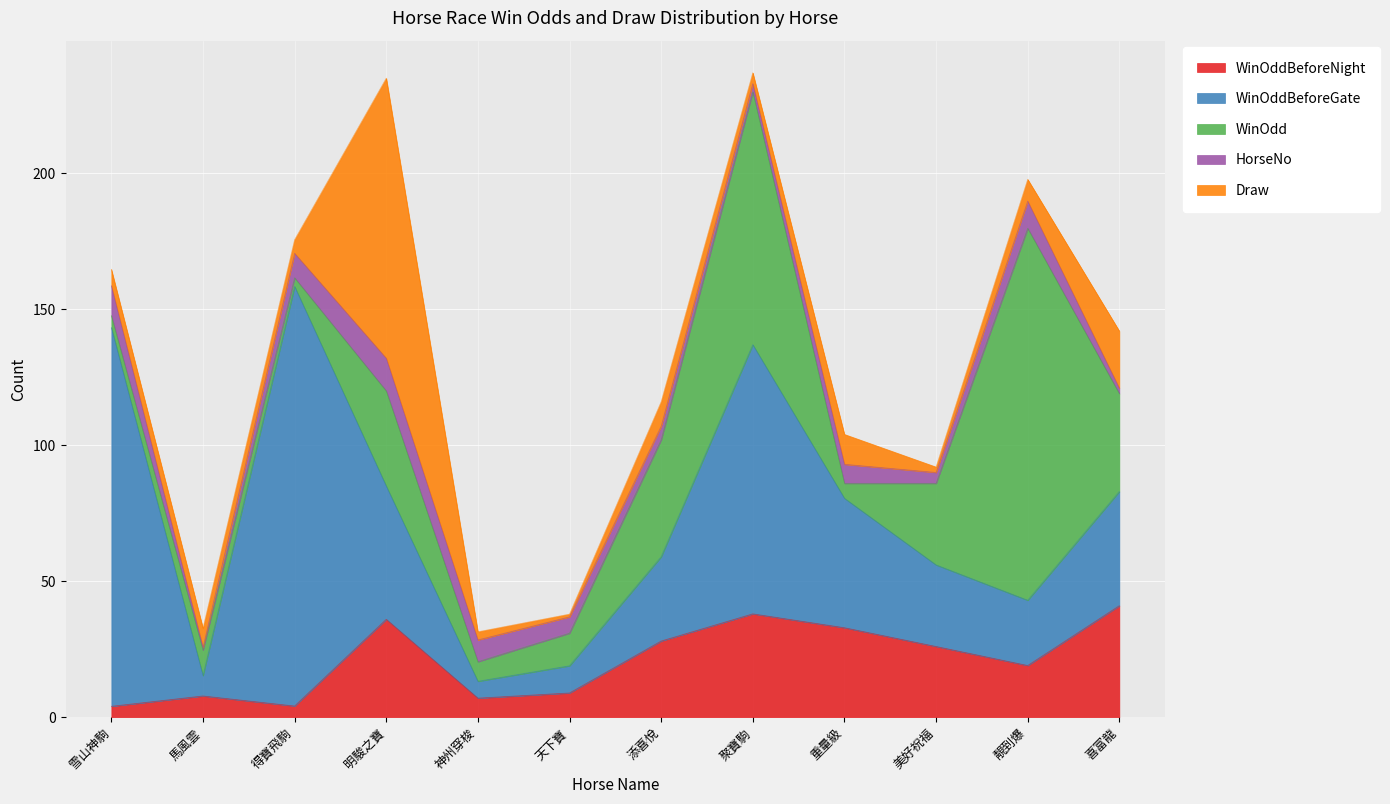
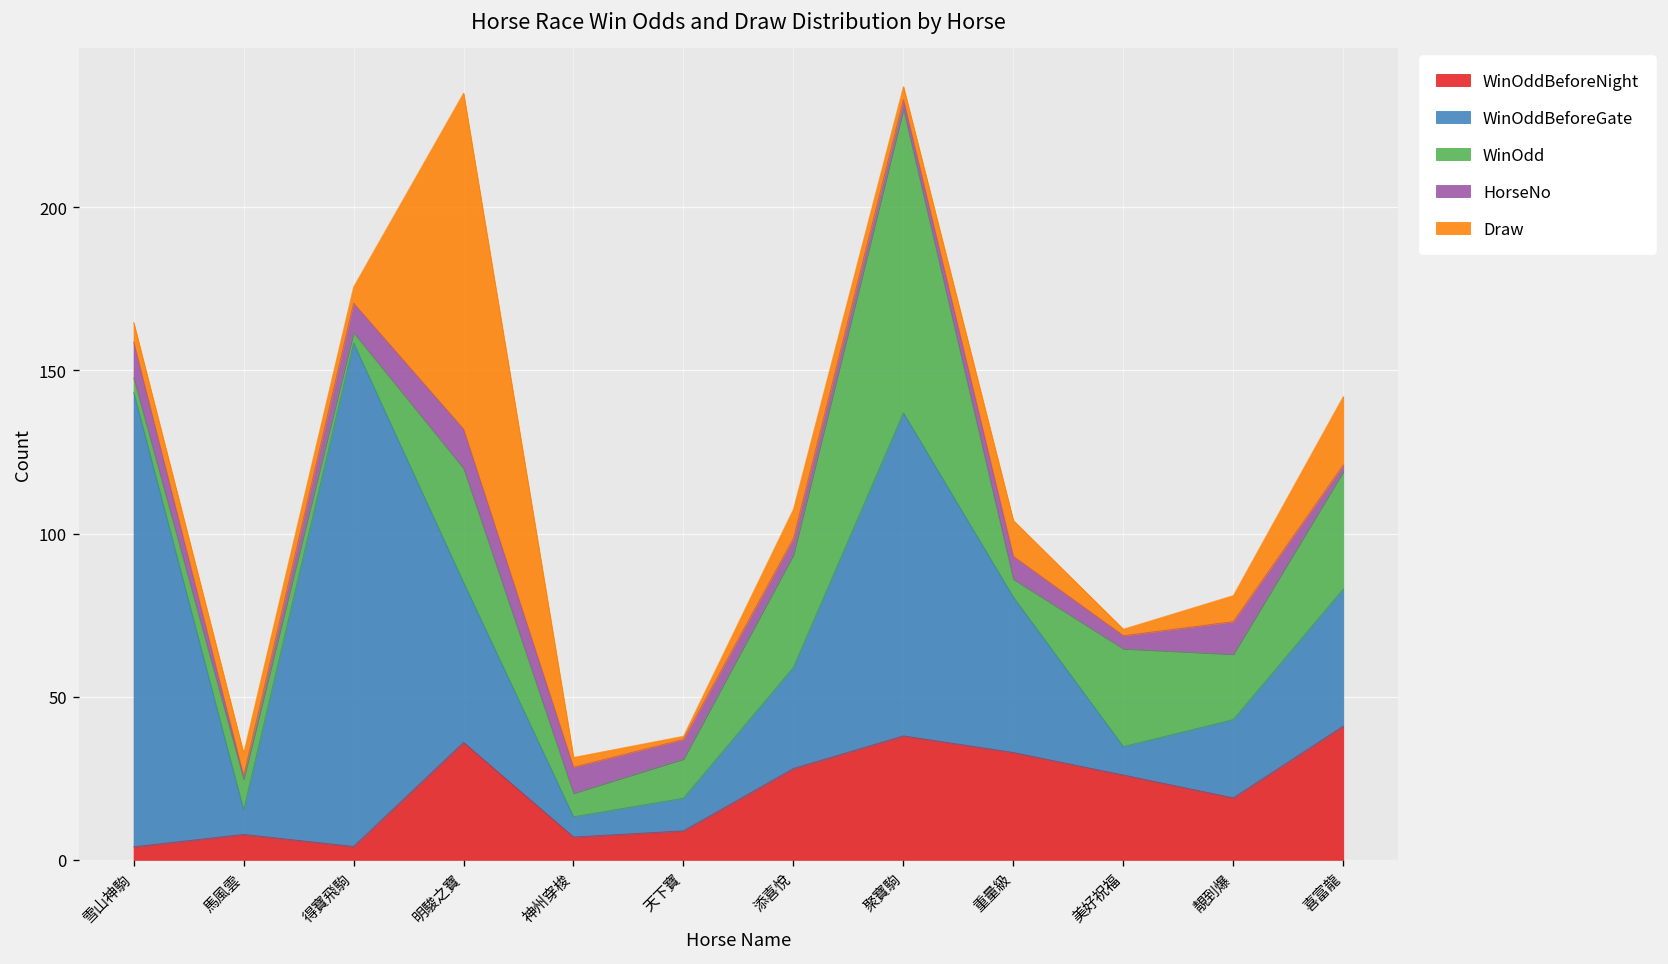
  {
    "WinOddBeforeNight": {
      "雪山神駒": 4,
      "馬風雲": 8,
      "得寶飛駒": 4,
      "明駿之寶": 36,
      "神州穿梭": 7,
      "天下寶": 9,
      "添喜悅": 28,
      "聚寶駒": 38,
      "重量級": 33,
      "美好祝福": 26,
      "靚到爆": 19,
      "喜富龍": 41
    },
    "WinOddBeforeGate": {
      "雪山神駒": 139,
      "馬風雲": 8,
      "得寶飛駒": 154,
      "明駿之寶": 49,
      "神州穿梭": 6,
      "天下寶": 10,
      "添喜悅": 31,
      "聚寶駒": 99,
      "重量級": 48,
-     "美好祝福": 30,
+     "美好祝福": 9,
      "靚到爆": 24,
      "喜富龍": 42
    },
    "WinOdd": {
      "雪山神駒": 4,
      "馬風雲": 9,
      "得寶飛駒": 3,
      "明駿之寶": 35,
      "神州穿梭": 7,
      "天下寶": 12,
-     "添喜悅": 43,
+     "添喜悅": 35,
      "聚寶駒": 93,
      "重量級": 6,
      "美好祝福": 30,
-     "靚到爆": 137,
+     "靚到爆": 20,
      "喜富龍": 36
    },
    "HorseNo": {
      "雪山神駒": 11,
      "馬風雲": 1,
      "得寶飛駒": 9,
      "明駿之寶": 12,
      "神州穿梭": 8,
      "天下寶": 6,
      "添喜悅": 5,
      "聚寶駒": 3,
      "重量級": 7,
      "美好祝福": 4,
      "靚到爆": 10,
      "喜富龍": 2
    },
    "Draw": {
      "雪山神駒": 6,
      "馬風雲": 7,
      "得寶飛駒": 5,
      "明駿之寶": 103,
      "神州穿梭": 3,
      "天下寶": 1,
      "添喜悅": 9,
      "聚寶駒": 4,
      "重量級": 11,
      "美好祝福": 2,
      "靚到爆": 8,
      "喜富龍": 21
    }
  }
